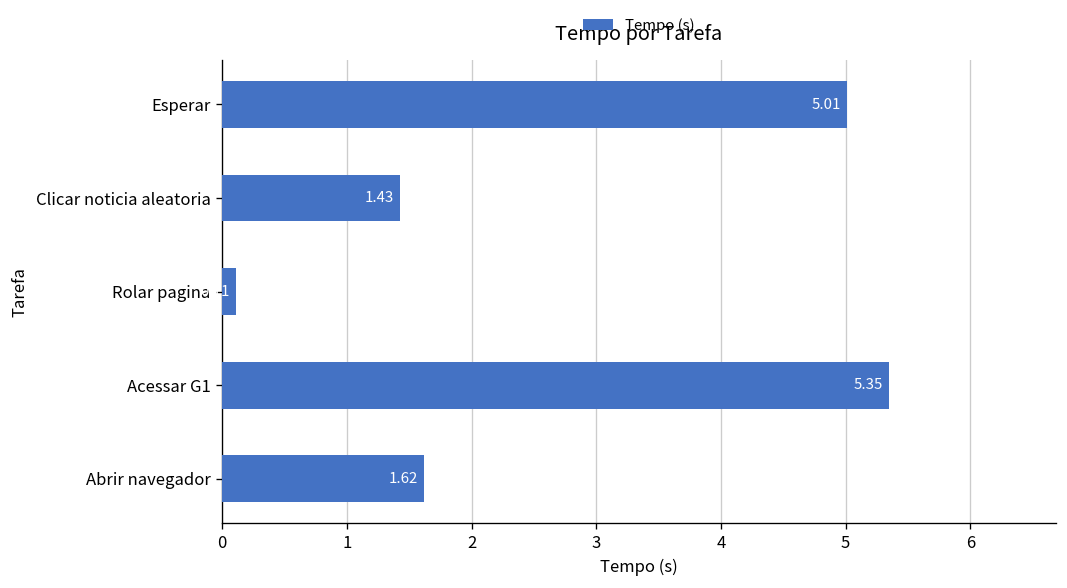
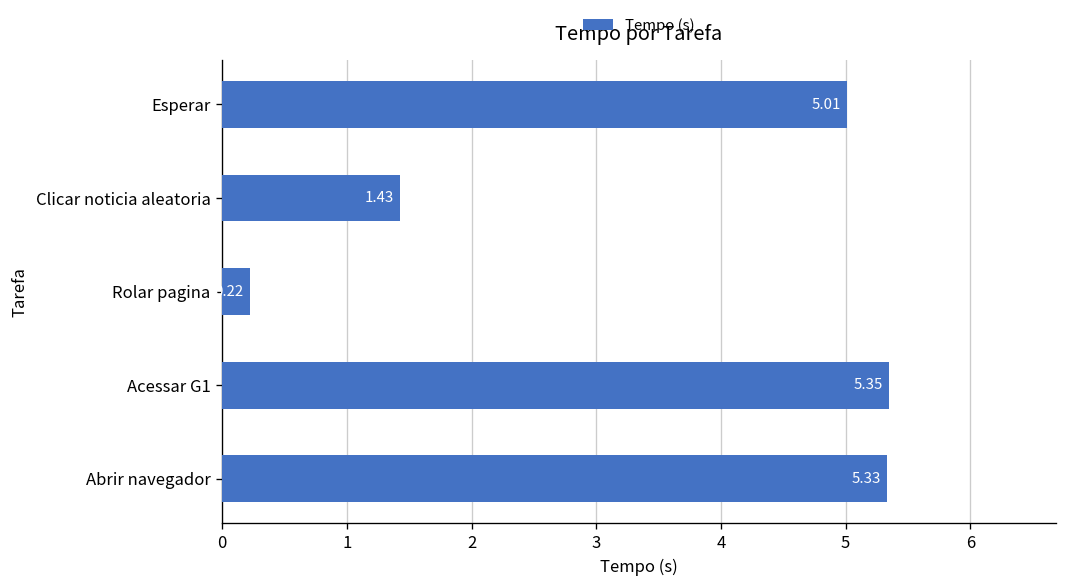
  {
    "Esperar": 5.01,
    "Clicar noticia aleatoria": 1.43,
-   "Rolar pagina": 0.11,
+   "Rolar pagina": 0.22,
    "Acessar G1": 5.35,
-   "Abrir navegador": 1.62
+   "Abrir navegador": 5.33
  }
